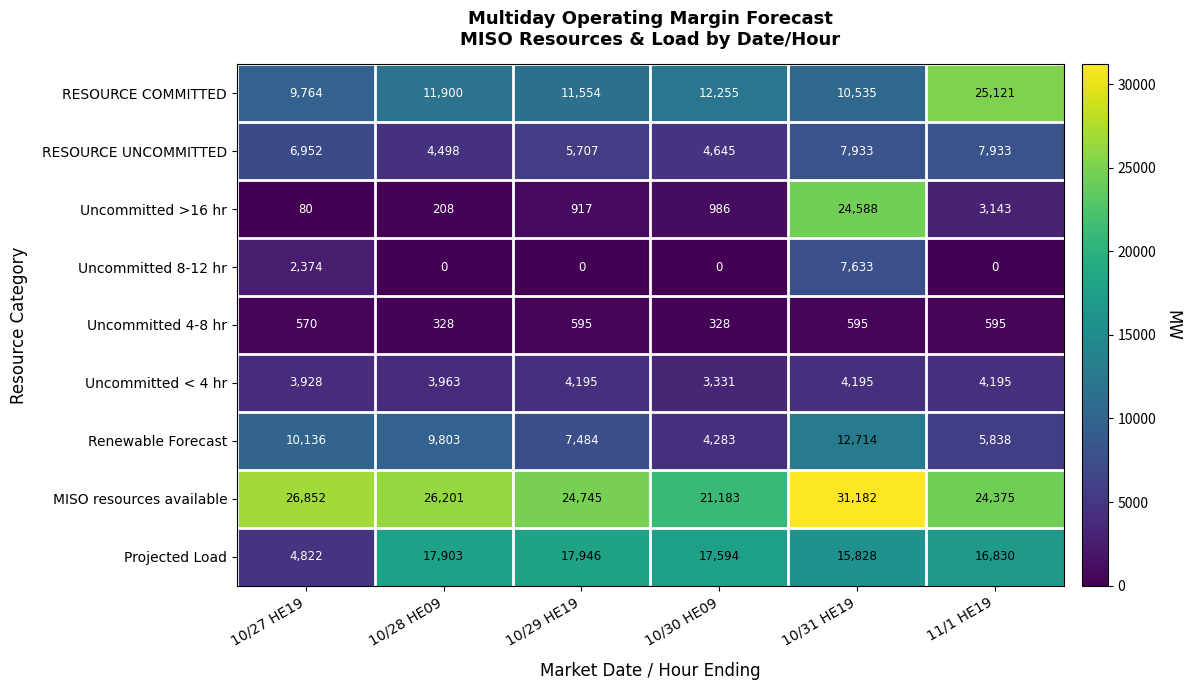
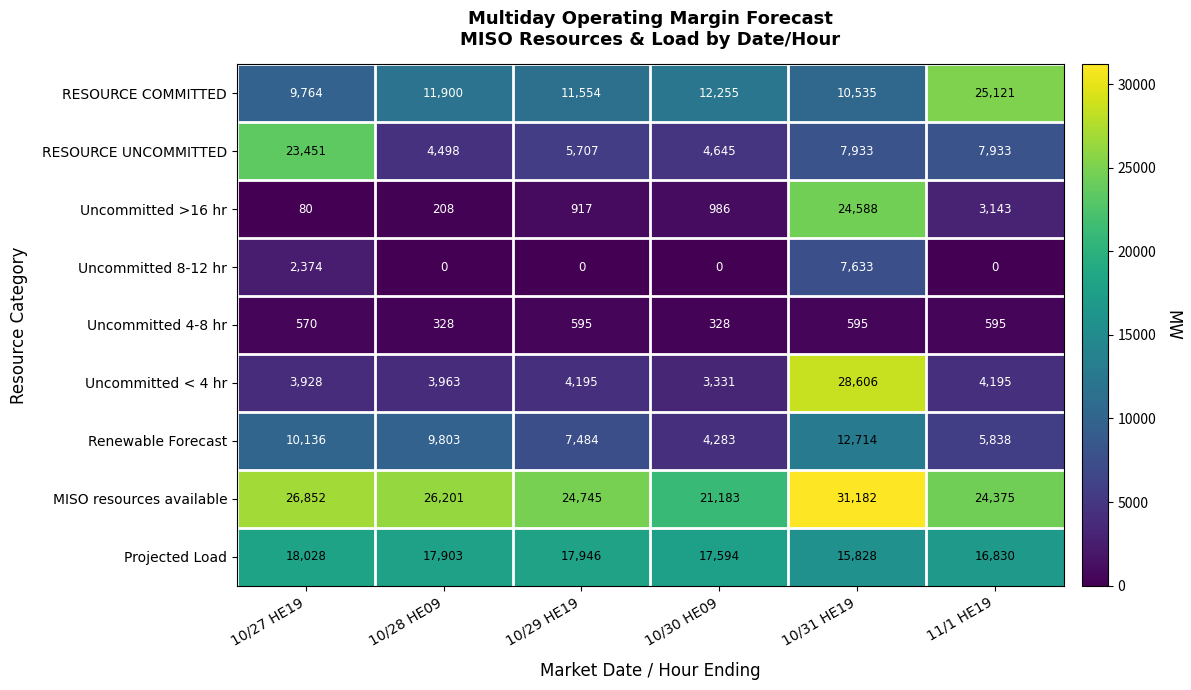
  {
    "RESOURCE COMMITTED": {
      "10/27 HE19": "9,764",
      "10/28 HE09": "11,900",
      "10/29 HE19": "11,554",
      "10/30 HE09": "12,255",
      "10/31 HE19": "10,535",
      "11/1 HE19": "25,121"
    },
    "RESOURCE UNCOMMITTED": {
-     "10/27 HE19": "6,952",
+     "10/27 HE19": "23,451",
      "10/28 HE09": "4,498",
      "10/29 HE19": "5,707",
      "10/30 HE09": "4,645",
      "10/31 HE19": "7,933",
      "11/1 HE19": "7,933"
    },
    "Uncommitted >16 hr": {
      "10/27 HE19": "80",
      "10/28 HE09": "208",
      "10/29 HE19": "917",
      "10/30 HE09": "986",
      "10/31 HE19": "24,588",
      "11/1 HE19": "3,143"
    },
    "Uncommitted 8-12 hr": {
      "10/27 HE19": "2,374",
      "10/28 HE09": "0",
      "10/29 HE19": "0",
      "10/30 HE09": "0",
      "10/31 HE19": "7,633",
      "11/1 HE19": "0"
    },
    "Uncommitted 4-8 hr": {
      "10/27 HE19": "570",
      "10/28 HE09": "328",
      "10/29 HE19": "595",
      "10/30 HE09": "328",
      "10/31 HE19": "595",
      "11/1 HE19": "595"
    },
    "Uncommitted < 4 hr": {
      "10/27 HE19": "3,928",
      "10/28 HE09": "3,963",
      "10/29 HE19": "4,195",
      "10/30 HE09": "3,331",
-     "10/31 HE19": "4,195",
+     "10/31 HE19": "28,606",
      "11/1 HE19": "4,195"
    },
    "Renewable Forecast": {
      "10/27 HE19": "10,136",
      "10/28 HE09": "9,803",
      "10/29 HE19": "7,484",
      "10/30 HE09": "4,283",
      "10/31 HE19": "12,714",
      "11/1 HE19": "5,838"
    },
    "MISO resources available": {
      "10/27 HE19": "26,852",
      "10/28 HE09": "26,201",
      "10/29 HE19": "24,745",
      "10/30 HE09": "21,183",
      "10/31 HE19": "31,182",
      "11/1 HE19": "24,375"
    },
    "Projected Load": {
-     "10/27 HE19": "4,822",
+     "10/27 HE19": "18,028",
      "10/28 HE09": "17,903",
      "10/29 HE19": "17,946",
      "10/30 HE09": "17,594",
      "10/31 HE19": "15,828",
      "11/1 HE19": "16,830"
    }
  }
